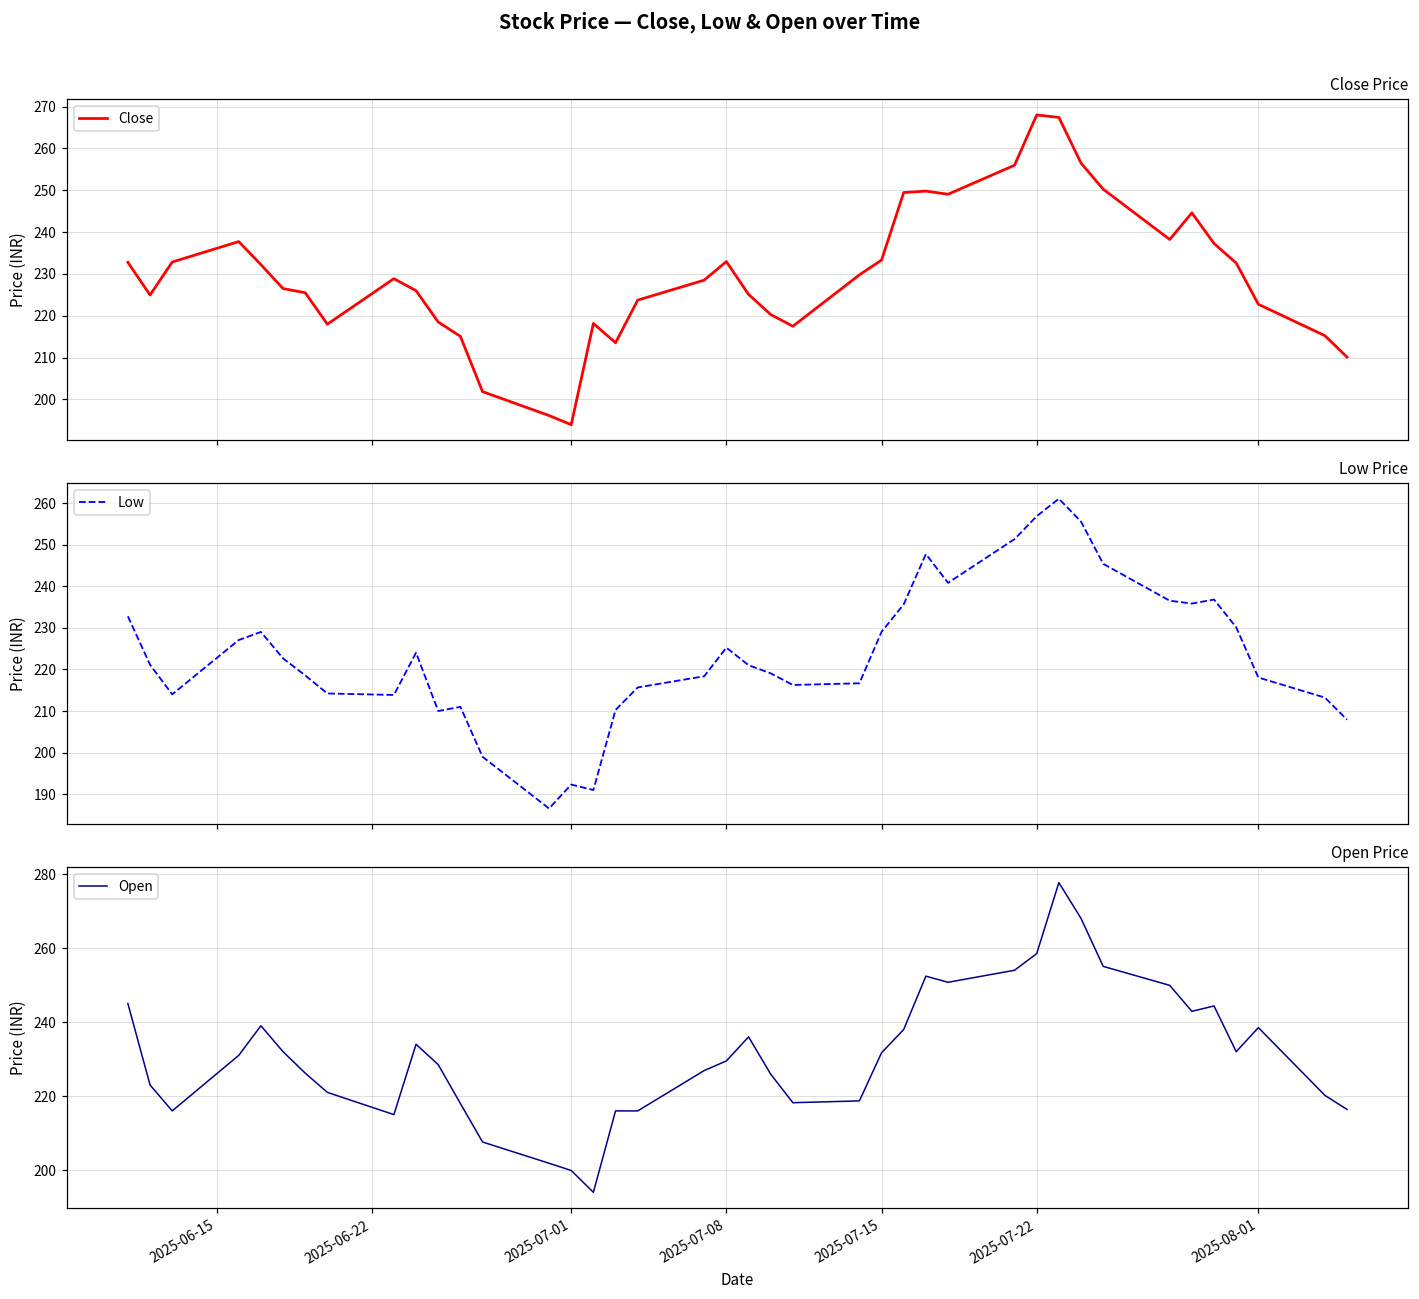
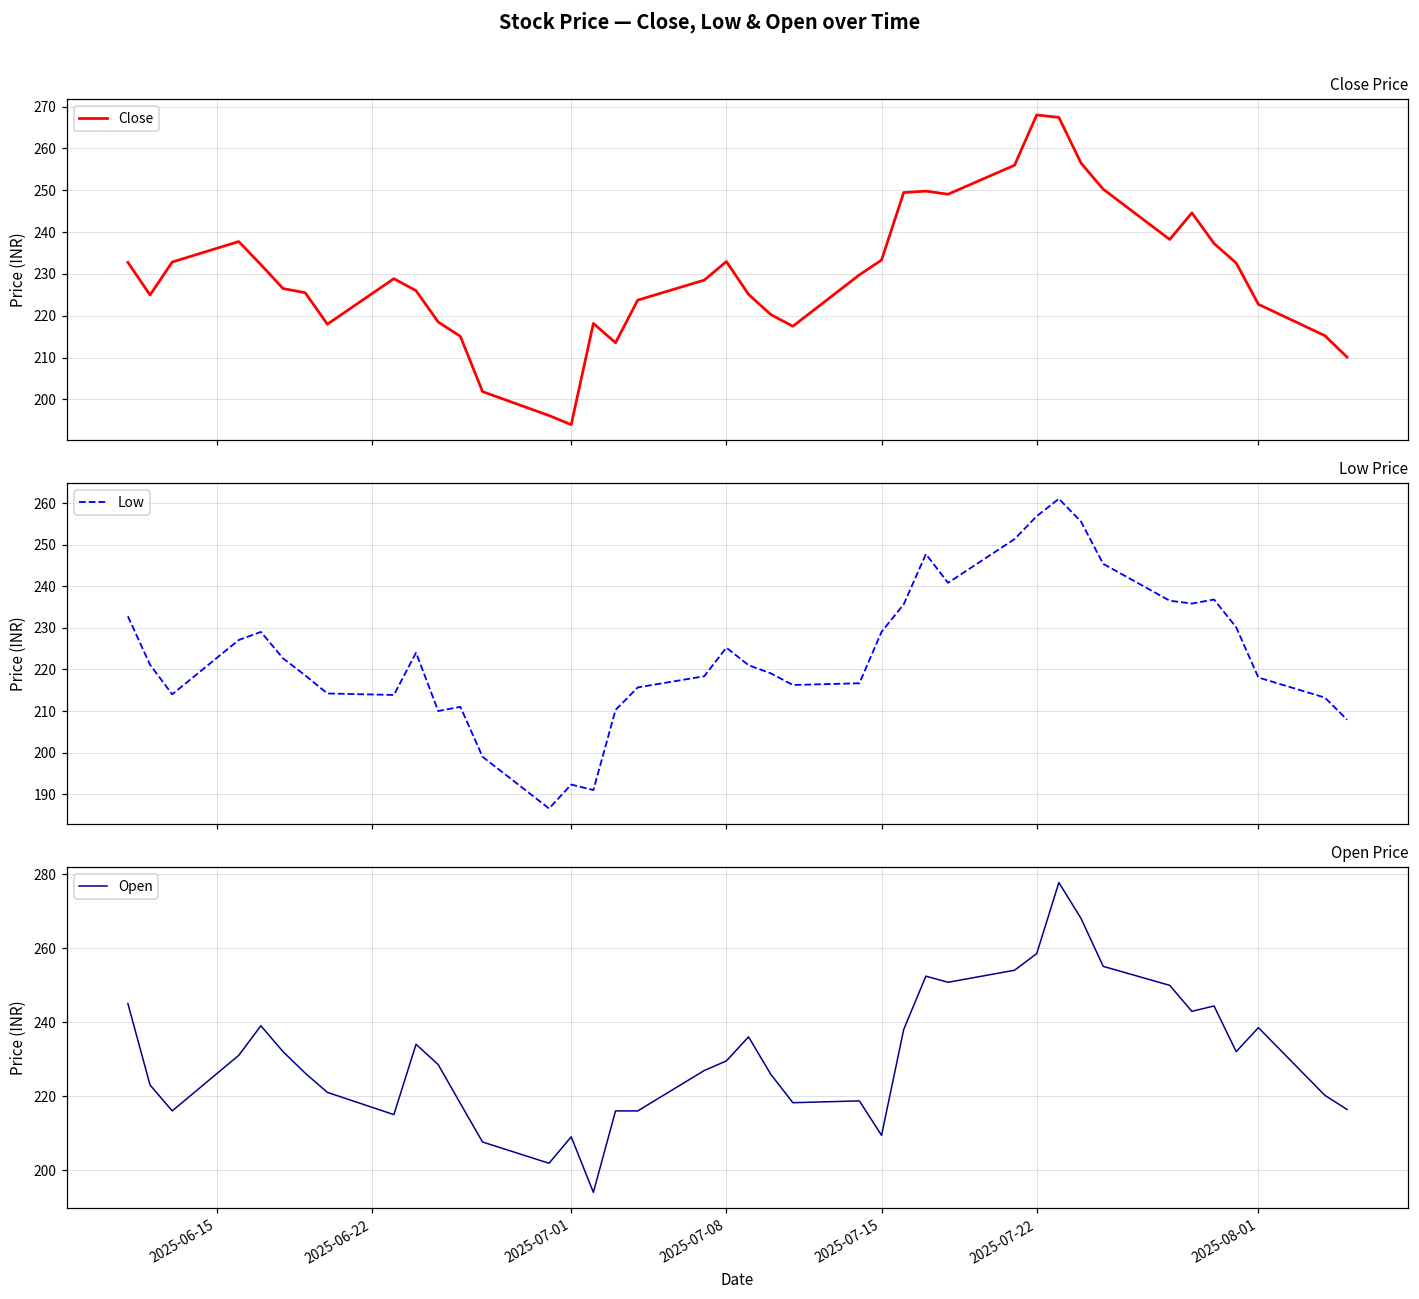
  {
    "Open Price": {
-     "2025-07-01": 200,
+     "2025-07-01": 209,
      "2025-07-08": 230,
-     "2025-07-15": 232,
+     "2025-07-15": 209,
      "2025-07-22": 259,
      "2025-08-01": 239
    }
  }
